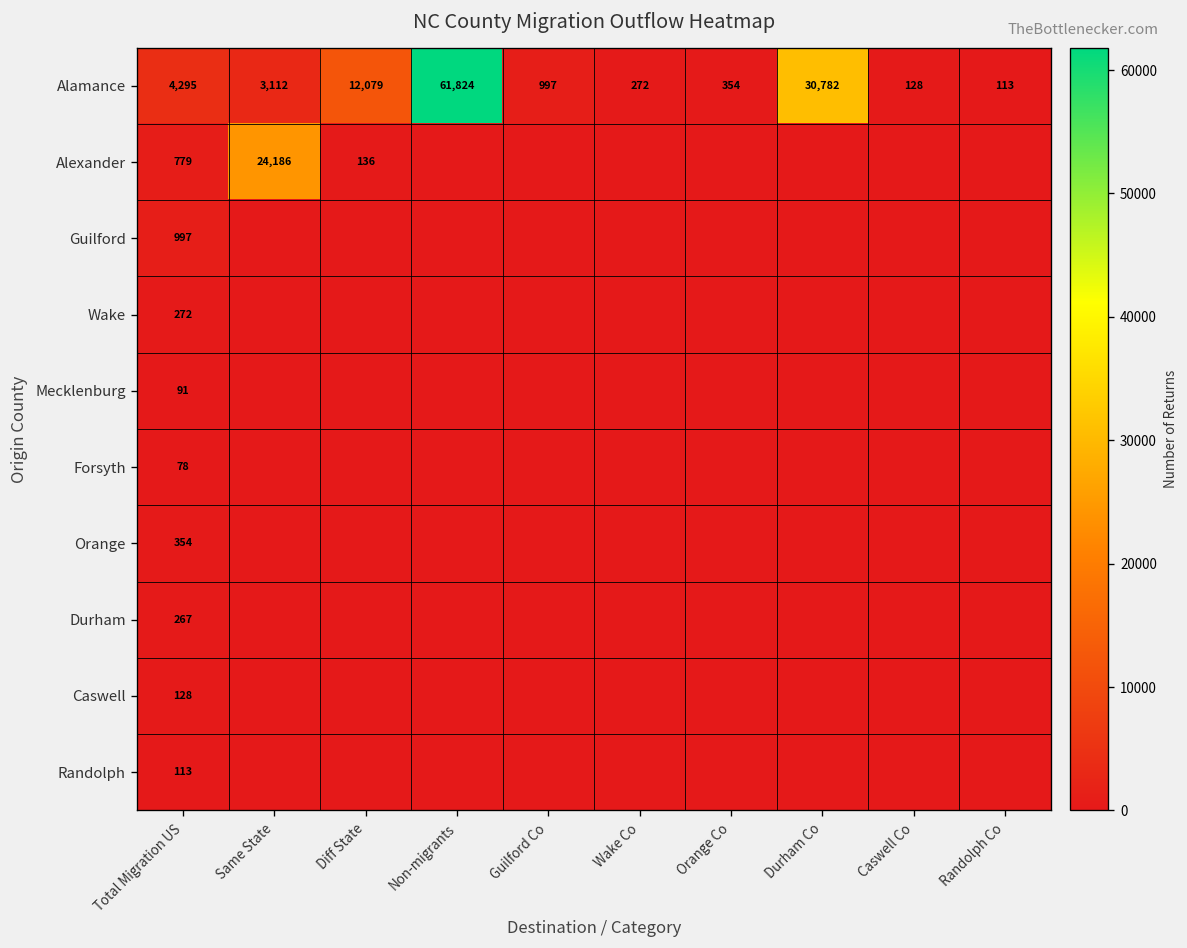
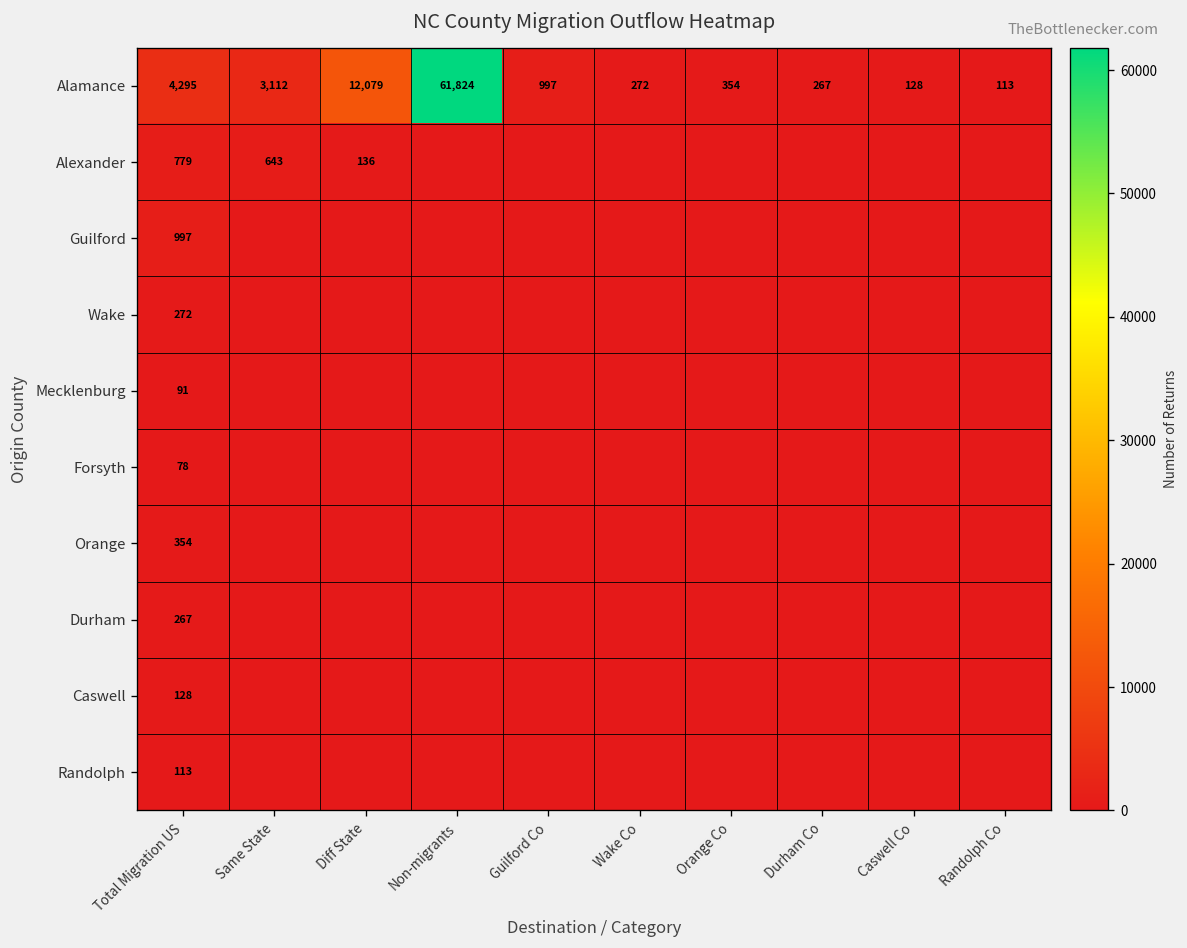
  {
    "Alamance": {
      "Total Migration US": "4,295",
      "Same State": "3,112",
      "Diff State": "12,079",
      "Non-migrants": "61,824",
      "Guilford Co": "997",
      "Wake Co": "272",
      "Orange Co": "354",
-     "Durham Co": "30,782",
+     "Durham Co": "267",
      "Caswell Co": "128",
      "Randolph Co": "113"
    },
    "Alexander": {
      "Total Migration US": "779",
-     "Same State": "24,186",
+     "Same State": "643",
      "Diff State": "136"
    },
    "Guilford": {
      "Total Migration US": "997"
    },
    "Wake": {
      "Total Migration US": "272"
    },
    "Mecklenburg": {
      "Total Migration US": "91"
    },
    "Forsyth": {
      "Total Migration US": "78"
    },
    "Orange": {
      "Total Migration US": "354"
    },
    "Durham": {
      "Total Migration US": "267"
    },
    "Caswell": {
      "Total Migration US": "128"
    },
    "Randolph": {
      "Total Migration US": "113"
    }
  }
